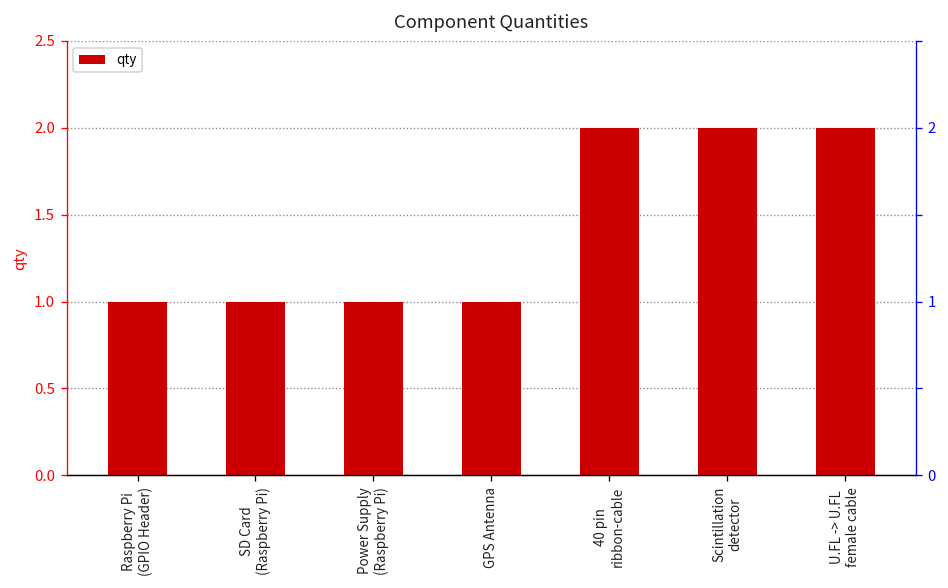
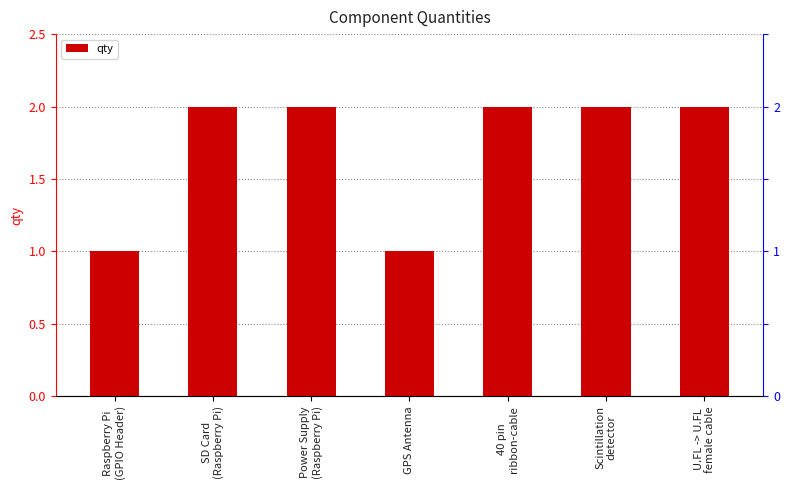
  {
    "Raspberry Pi (GPIO Header)": 1,
-   "SD Card (Raspberry Pi)": 1,
-   "Power Supply (Raspberry Pi)": 1,
+   "SD Card (Raspberry Pi)": 2,
+   "Power Supply (Raspberry Pi)": 2,
    "GPS Antenna": 1,
    "40 pin ribbon-cable": 2,
    "Scintillation detector": 2,
    "U.FL -> U.FL female cable": 2
  }
